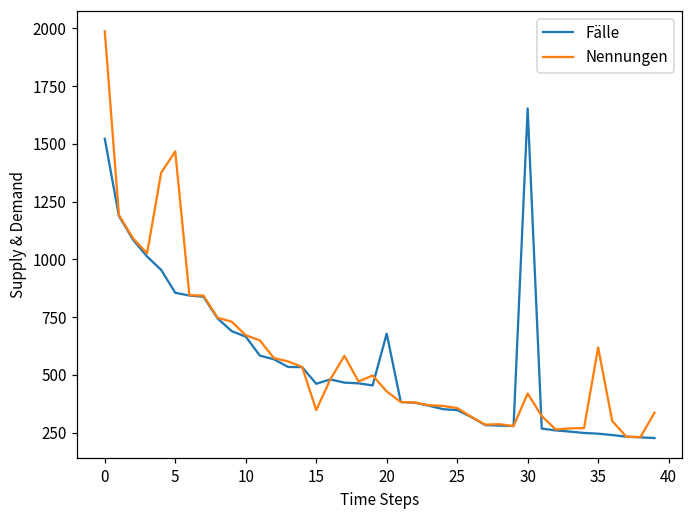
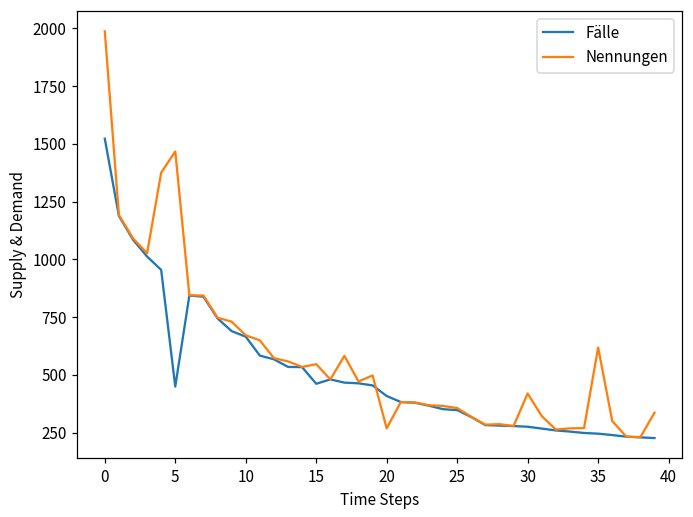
  {
    "Fälle": {
      "0": 1520,
-     "5": 860,
+     "5": 450,
      "15": 460,
-     "20": 680,
-     "30": 1650,
+     "20": 410,
+     "30": 280,
      "35": 250
    },
    "Nennungen": {
      "0": 1990,
      "5": 1470,
-     "15": 350,
-     "20": 430,
+     "15": 550,
+     "20": 270,
      "30": 420,
      "35": 620
    }
  }
